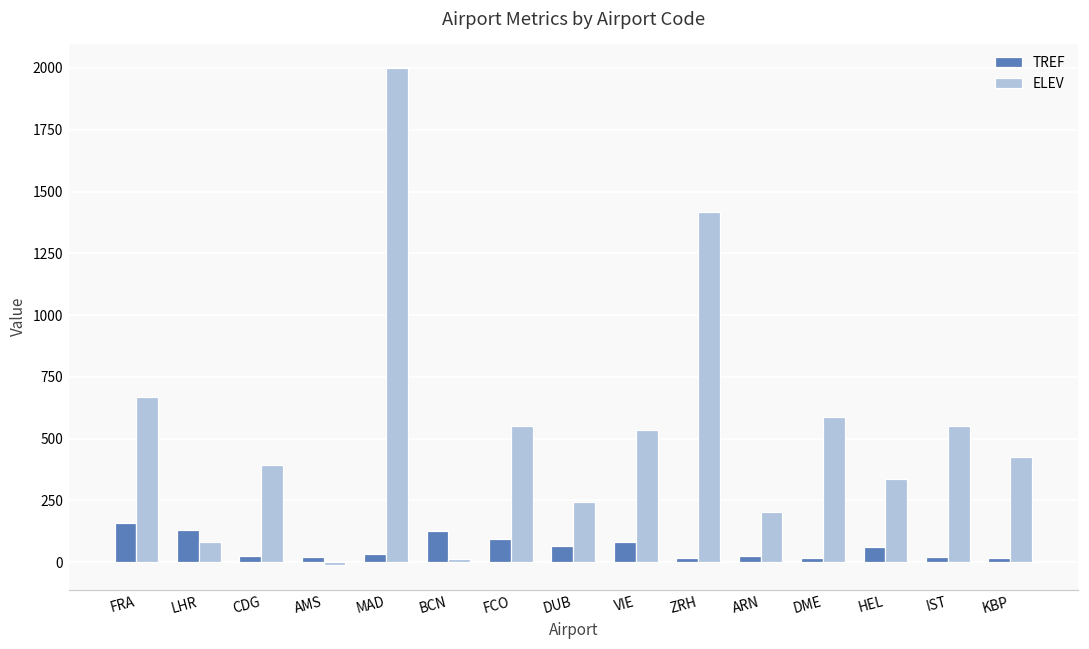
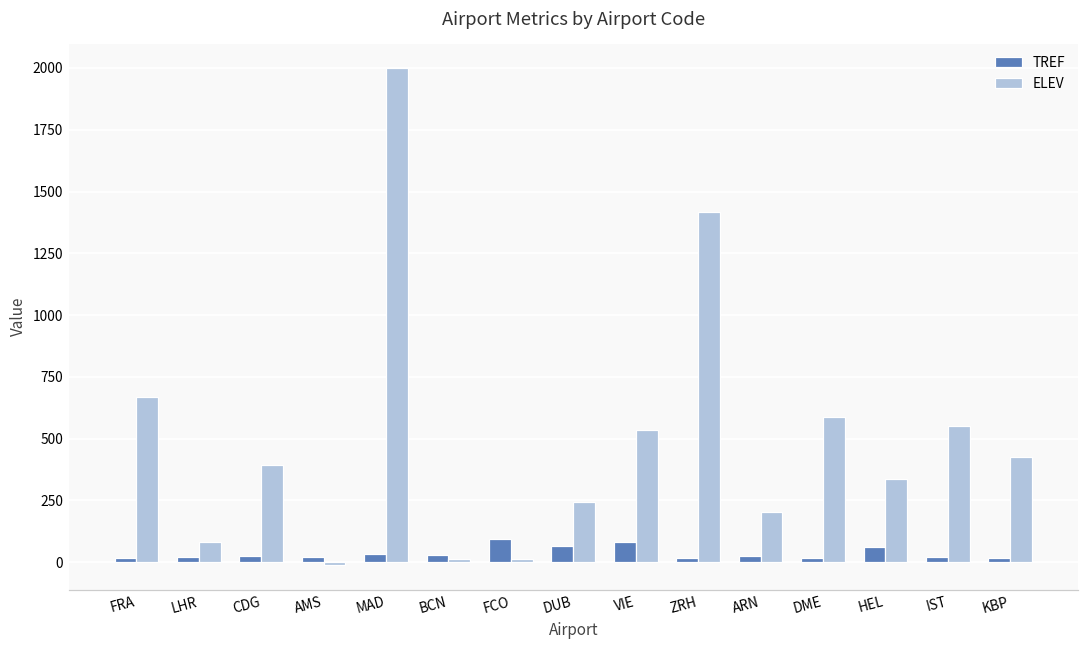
  {
    "TREF": {
-     "FRA": 160,
-     "LHR": 130,
+     "FRA": 20,
+     "LHR": 20,
      "CDG": 20,
      "AMS": 20,
      "MAD": 30,
-     "BCN": 130,
+     "BCN": 30,
      "FCO": 90,
      "DUB": 60,
      "VIE": 80,
      "ZRH": 20,
      "ARN": 20,
      "DME": 20,
      "HEL": 60,
      "IST": 20,
      "KBP": 20
    },
    "ELEV": {
      "FRA": 670,
      "LHR": 80,
      "CDG": 390,
      "MAD": 2000,
      "BCN": 10,
-     "FCO": 550,
+     "FCO": 10,
      "DUB": 240,
      "VIE": 540,
      "ZRH": 1420,
      "ARN": 200,
      "DME": 590,
      "HEL": 340,
      "IST": 550,
      "KBP": 430
    }
  }
